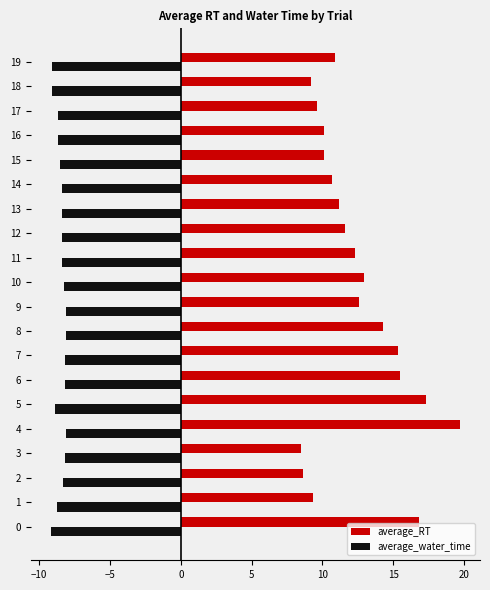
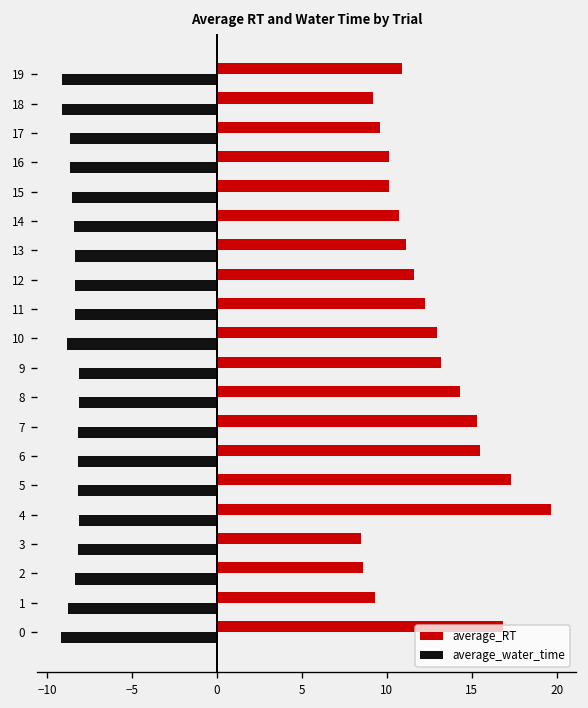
  {
    "average_RT": {
      "19": 10.9,
      "18": 9.2,
      "17": 9.6,
      "16": 10.1,
      "15": 10.1,
      "14": 10.7,
      "13": 11.1,
      "12": 11.6,
      "11": 12.3,
      "10": 13.0,
-     "9": 12.6,
+     "9": 13.2,
      "8": 14.3,
      "7": 15.3,
      "6": 15.5,
      "5": 17.3,
      "4": 19.7,
      "3": 8.5,
      "2": 8.6,
      "1": 9.3,
      "0": 16.8
    },
    "average_water_time": {
      "19": -9.1,
      "18": -9.1,
      "17": -8.7,
      "16": -8.7,
      "15": -8.5,
      "14": -8.4,
      "13": -8.4,
      "12": -8.4,
      "11": -8.4,
-     "10": -8.3,
+     "10": -8.8,
      "9": -8.1,
      "8": -8.1,
      "7": -8.2,
      "6": -8.2,
-     "5": -8.9,
+     "5": -8.2,
      "4": -8.1,
      "3": -8.2,
      "2": -8.3,
      "1": -8.8,
      "0": -9.2
    }
  }
